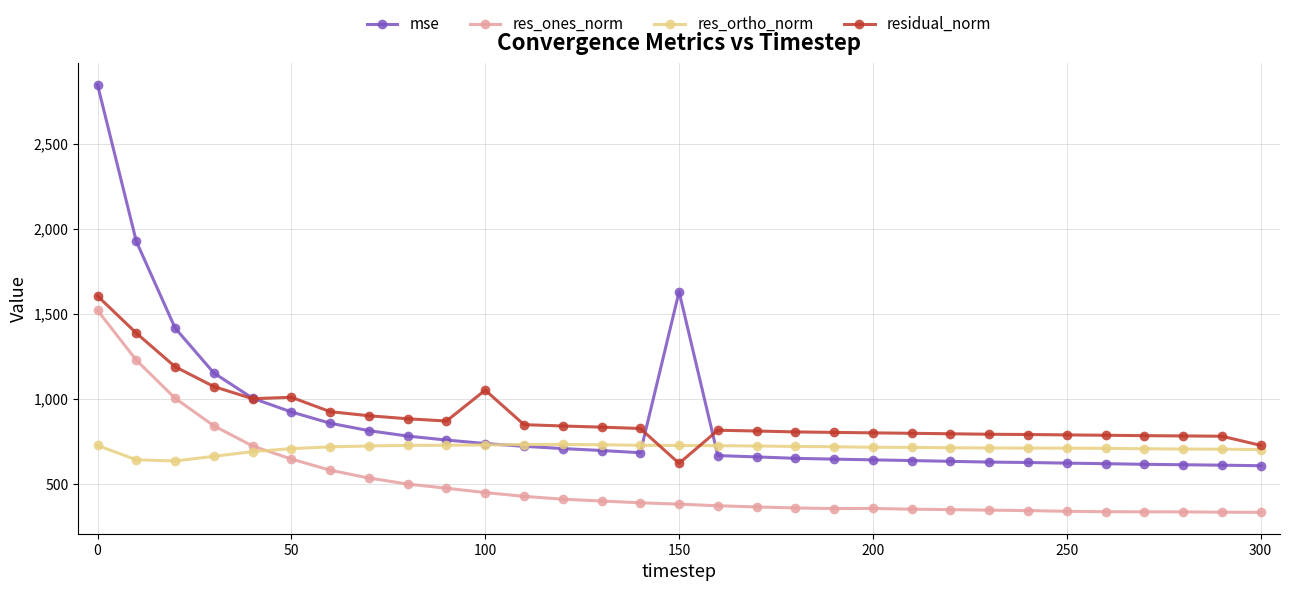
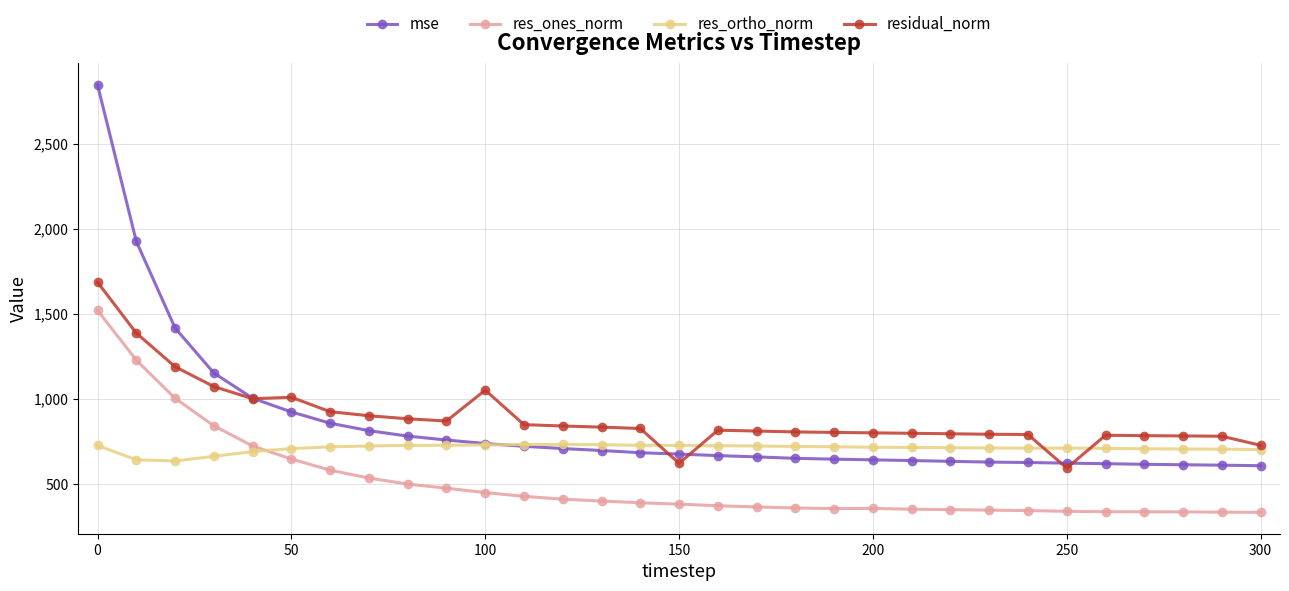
  {
    "mse": {
      "0": "2,850",
      "50": "930",
-     "150": "1,630",
+     "150": "680",
      "200": "640",
      "250": "620",
      "300": "610"
    },
    "residual_norm": {
-     "0": "1,610",
+     "0": "1,690",
      "50": "1,010",
      "100": "1,050",
      "150": "620",
      "200": "800",
-     "250": "790",
+     "250": "600",
      "300": "730"
    }
  }
